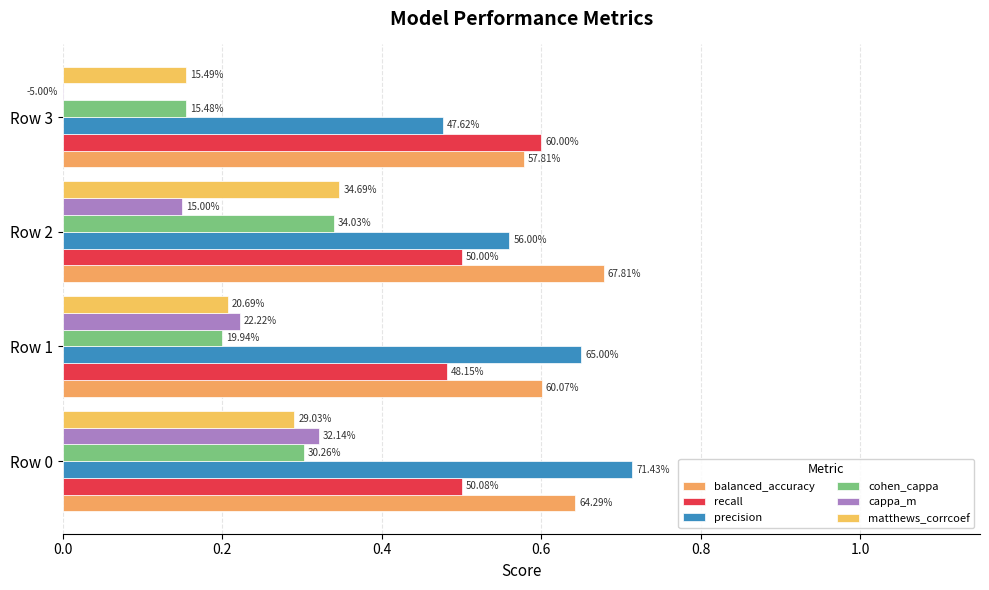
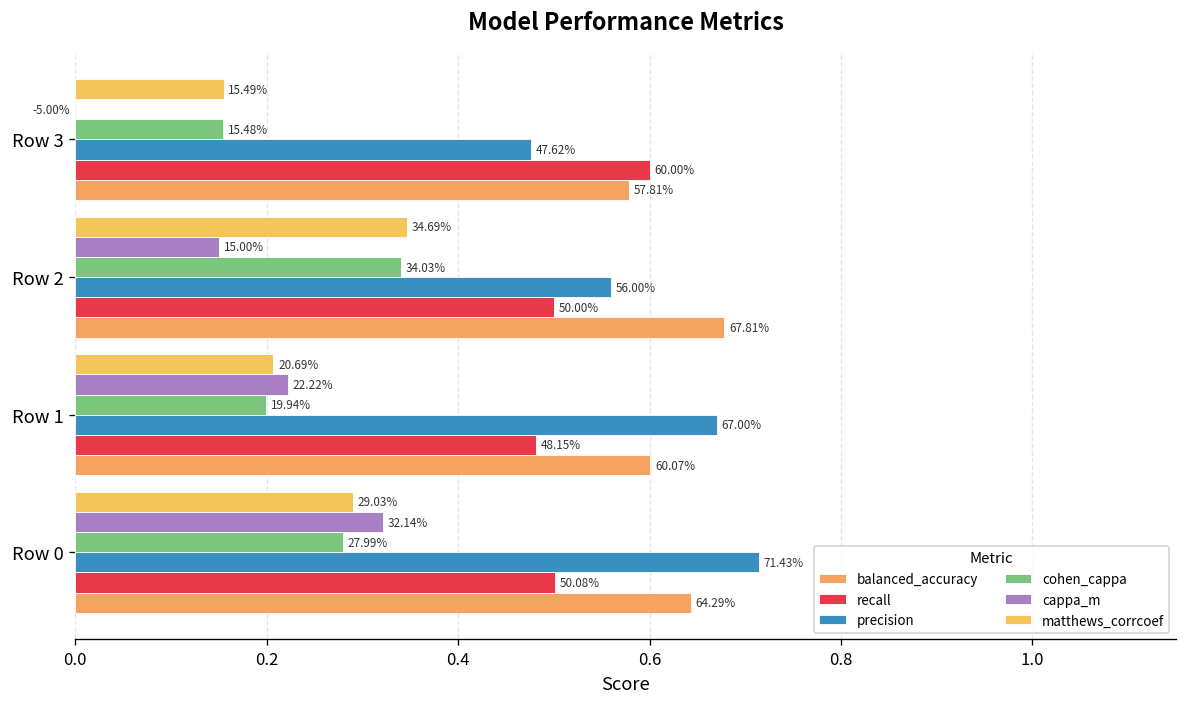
  {
    "recall": {
      "Row 3": "60.00%",
      "Row 2": "50.00%",
      "Row 1": "48.15%",
      "Row 0": "50.08%"
    },
    "precision": {
      "Row 3": "47.62%",
      "Row 2": "56.00%",
-     "Row 1": "65.00%",
+     "Row 1": "67.00%",
      "Row 0": "71.43%"
    },
    "cohen_cappa": {
      "Row 3": "15.48%",
      "Row 2": "34.03%",
      "Row 1": "19.94%",
-     "Row 0": "30.26%"
+     "Row 0": "27.99%"
    },
    "cappa_m": {
      "Row 2": "15.00%",
      "Row 1": "22.22%",
      "Row 0": "32.14%"
    }
  }
